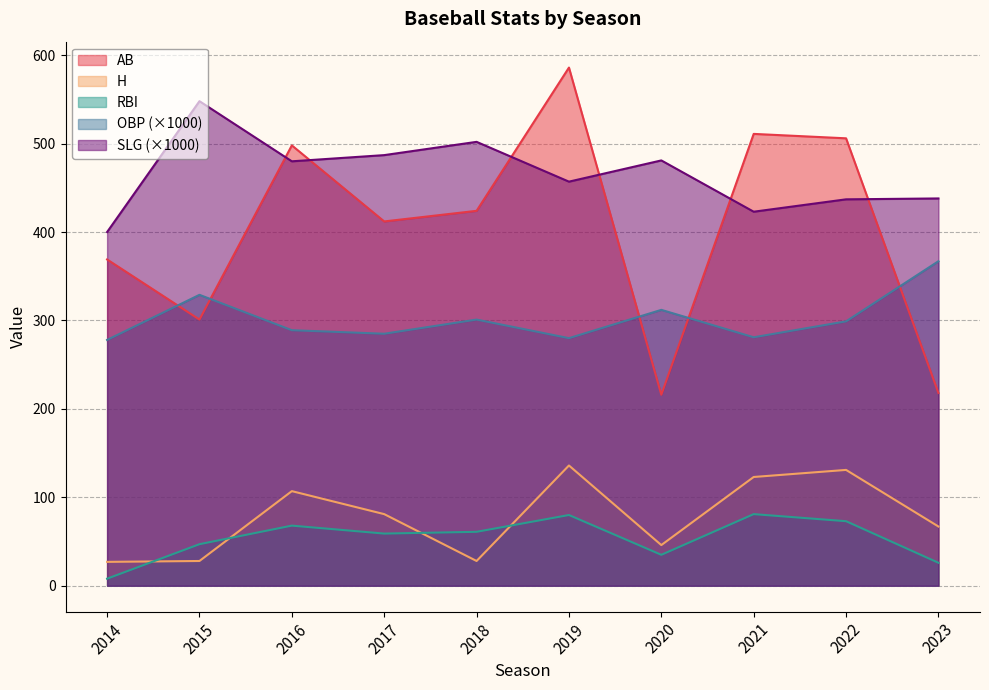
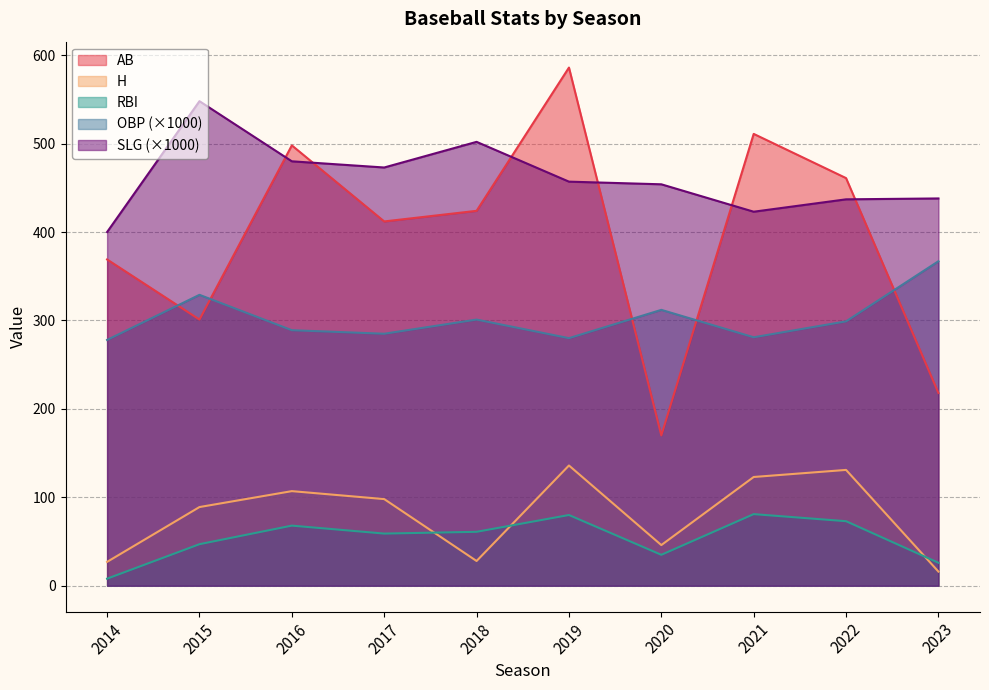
  {
    "AB": {
      "2014": 370,
      "2015": 300,
      "2016": 500,
      "2017": 410,
      "2018": 420,
      "2019": 590,
-     "2020": 220,
+     "2020": 170,
      "2021": 510,
-     "2022": 510,
+     "2022": 460,
      "2023": 220
    },
    "H": {
      "2014": 30,
-     "2015": 30,
+     "2015": 90,
      "2016": 110,
-     "2017": 80,
+     "2017": 100,
      "2018": 30,
      "2019": 140,
      "2020": 50,
      "2021": 120,
      "2022": 130,
-     "2023": 70
+     "2023": 20
    },
    "SLG (×1000)": {
      "2014": 400,
      "2016": 480,
-     "2017": 490,
+     "2017": 470,
      "2018": 500,
      "2019": 460,
-     "2020": 480,
+     "2020": 450,
      "2021": 420,
      "2022": 440,
      "2023": 440
    }
  }
